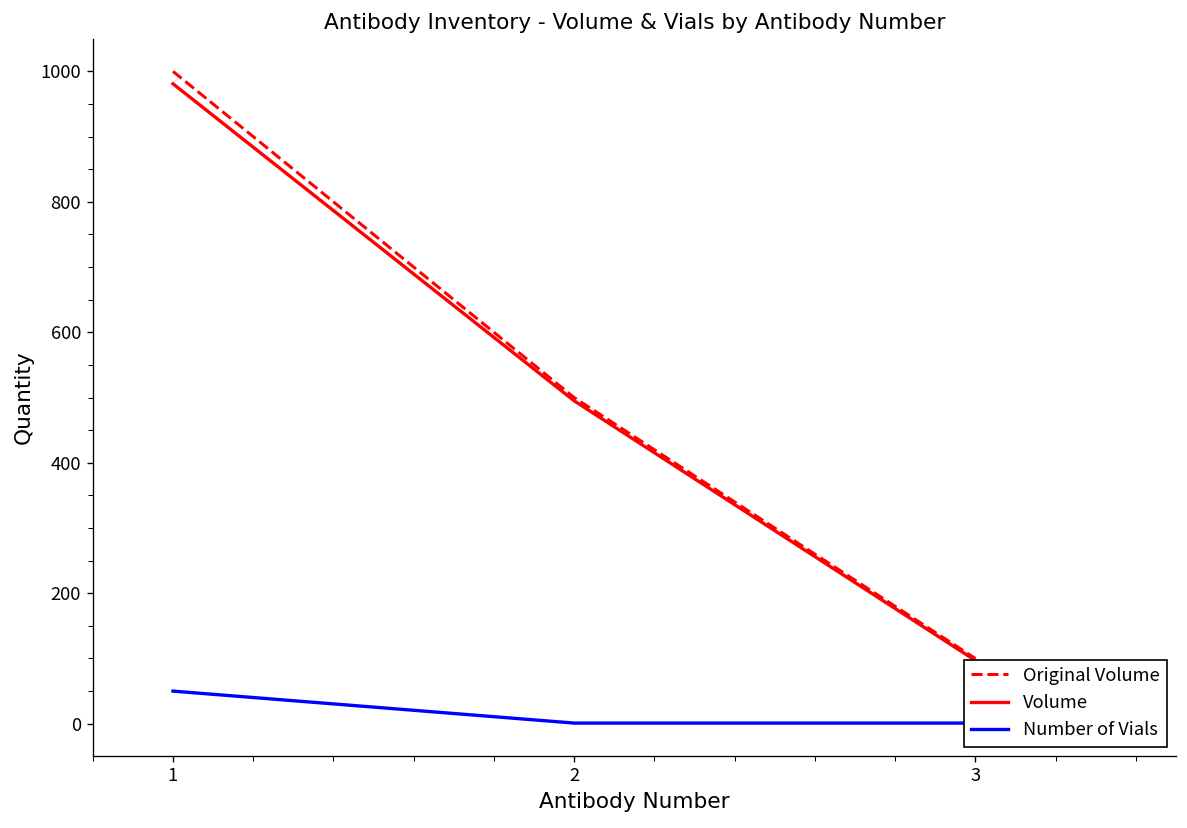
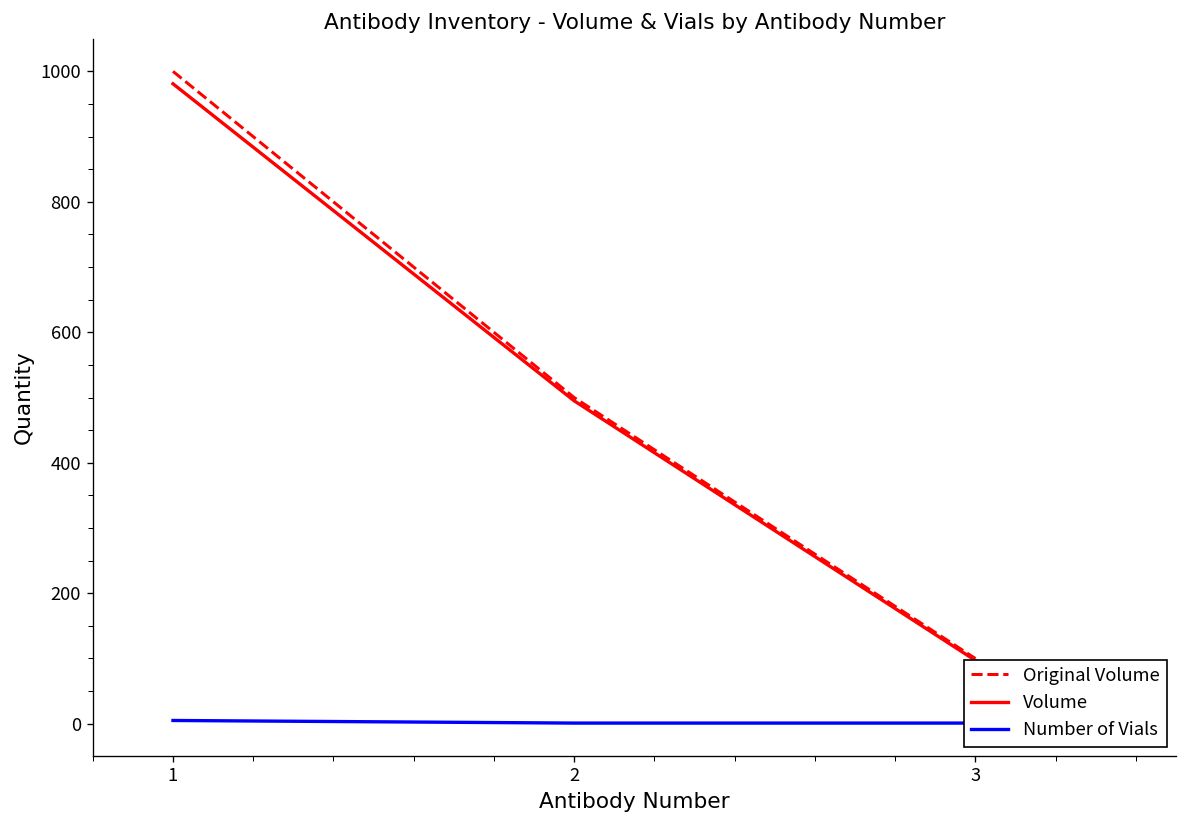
  {
    "Number of Vials": {
-     "1": 50,
+     "1": 10,
      "2": 0
    }
  }
